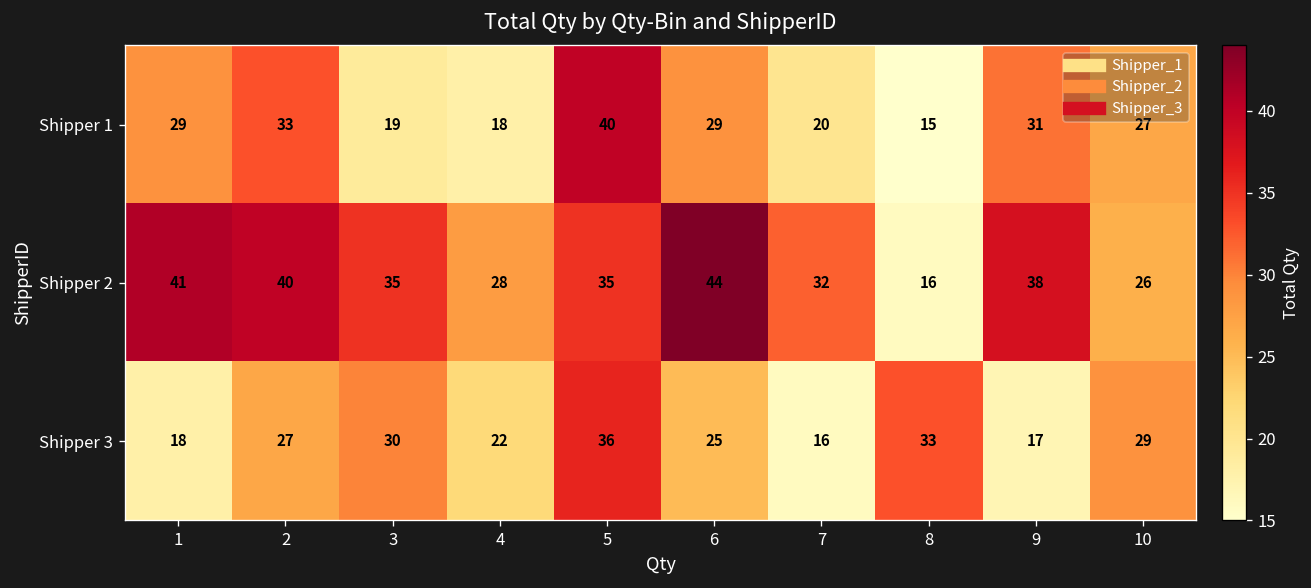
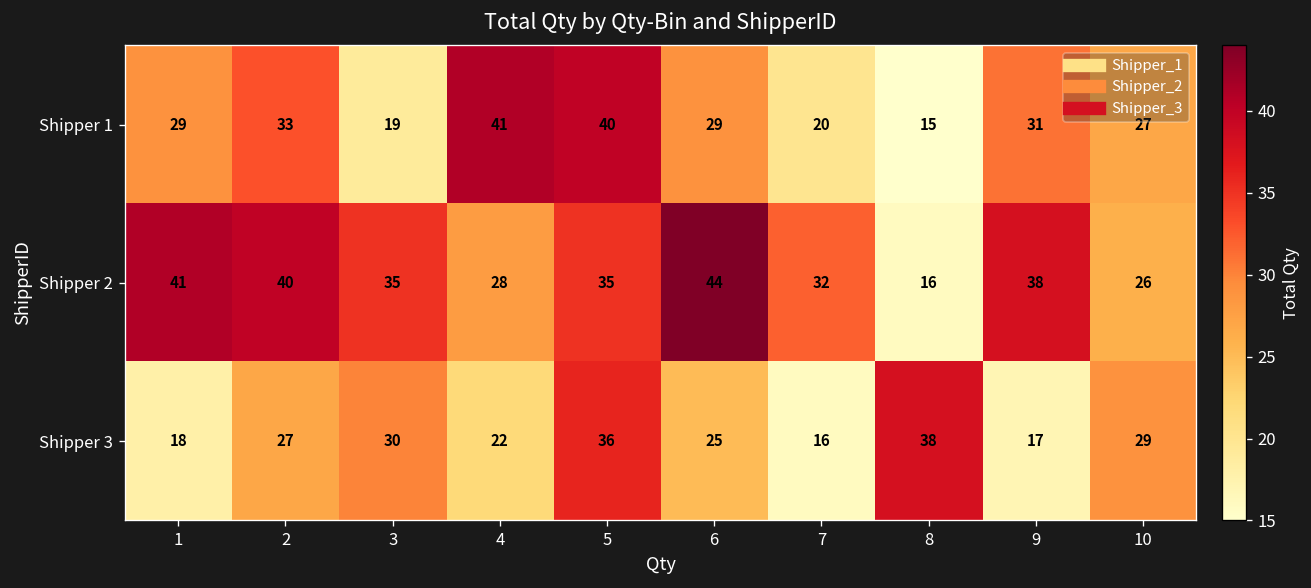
  {
    "Shipper 1": {
      "1": 29,
      "2": 33,
      "3": 19,
-     "4": 18,
+     "4": 41,
      "5": 40,
      "6": 29,
      "7": 20,
      "8": 15,
      "9": 31
    },
    "Shipper 2": {
      "1": 41,
      "2": 40,
      "3": 35,
      "4": 28,
      "5": 35,
      "6": 44,
      "7": 32,
      "8": 16,
      "9": 38,
      "10": 26
    },
    "Shipper 3": {
      "1": 18,
      "2": 27,
      "3": 30,
      "4": 22,
      "5": 36,
      "6": 25,
      "7": 16,
-     "8": 33,
+     "8": 38,
      "9": 17,
      "10": 29
    }
  }
